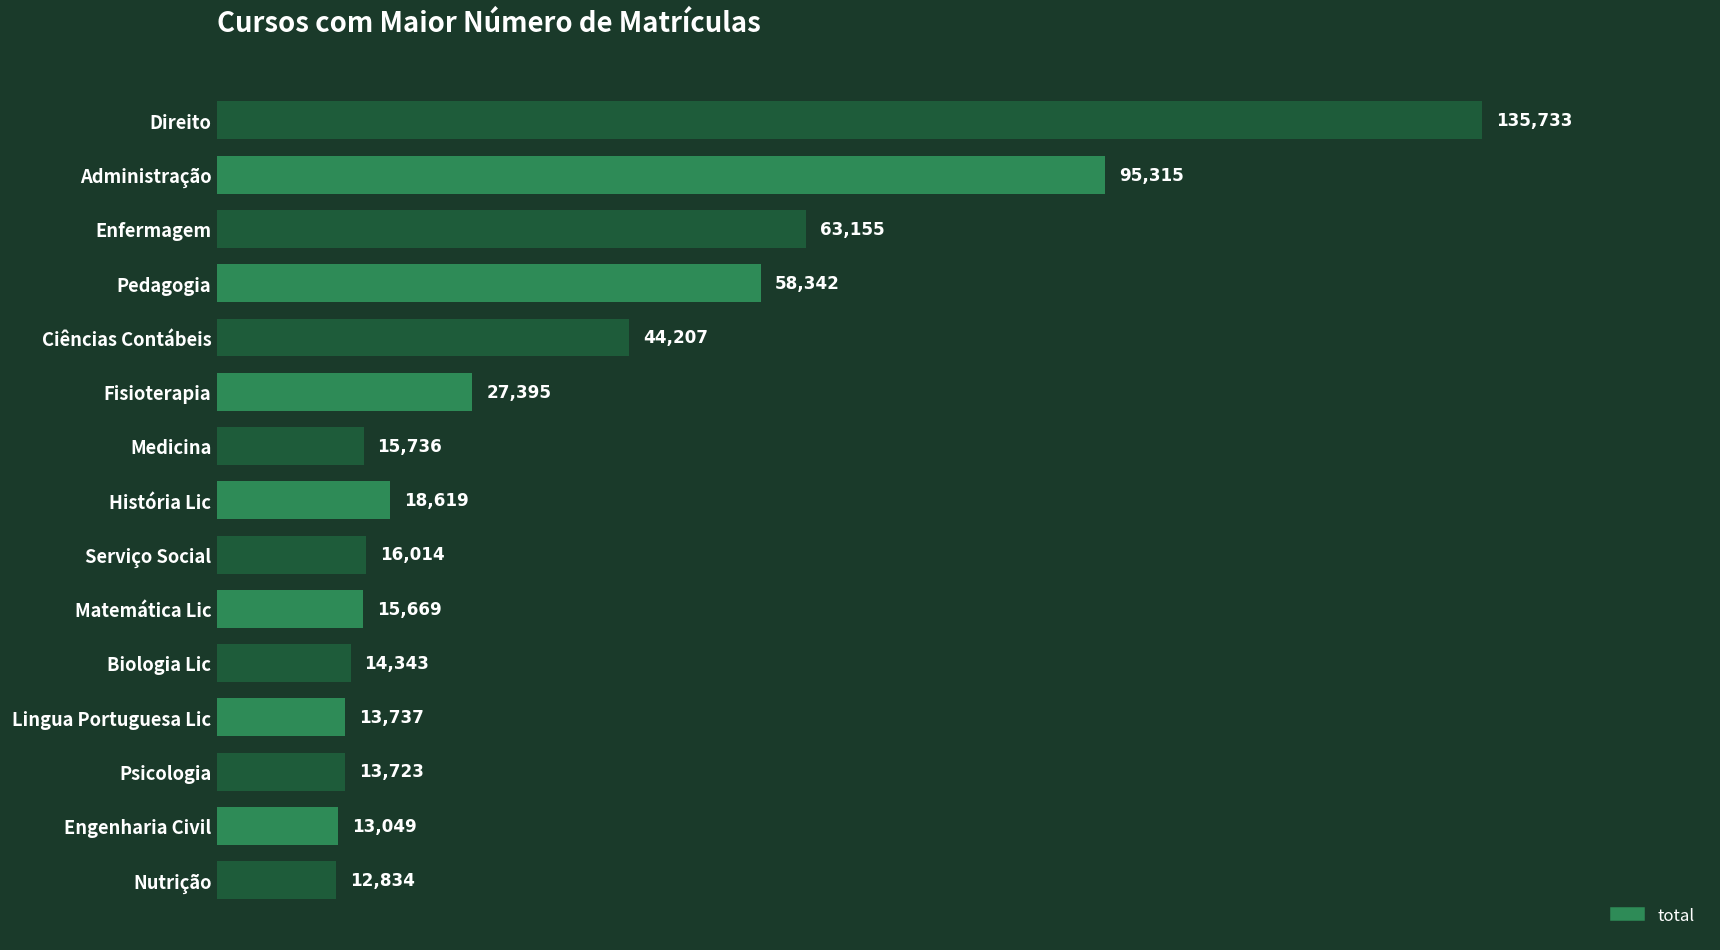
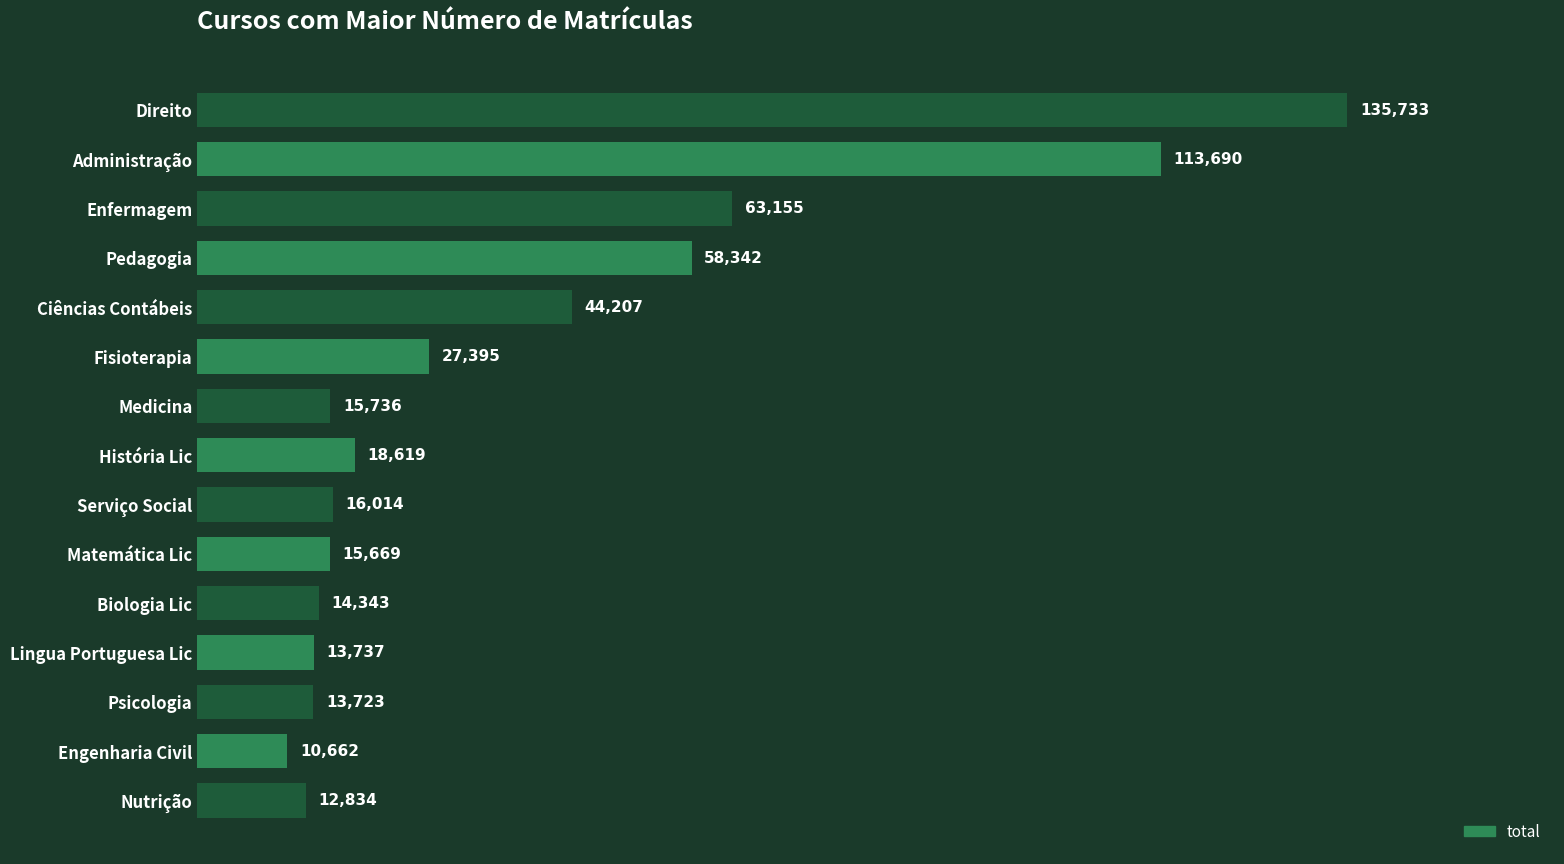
  {
    "Direito": "135,733",
-   "Administração": "95,315",
+   "Administração": "113,690",
    "Enfermagem": "63,155",
    "Pedagogia": "58,342",
    "Ciências Contábeis": "44,207",
    "Fisioterapia": "27,395",
    "Medicina": "15,736",
    "História Lic": "18,619",
    "Serviço Social": "16,014",
    "Matemática Lic": "15,669",
    "Biologia Lic": "14,343",
    "Lingua Portuguesa Lic": "13,737",
    "Psicologia": "13,723",
-   "Engenharia Civil": "13,049",
+   "Engenharia Civil": "10,662",
    "Nutrição": "12,834"
  }
